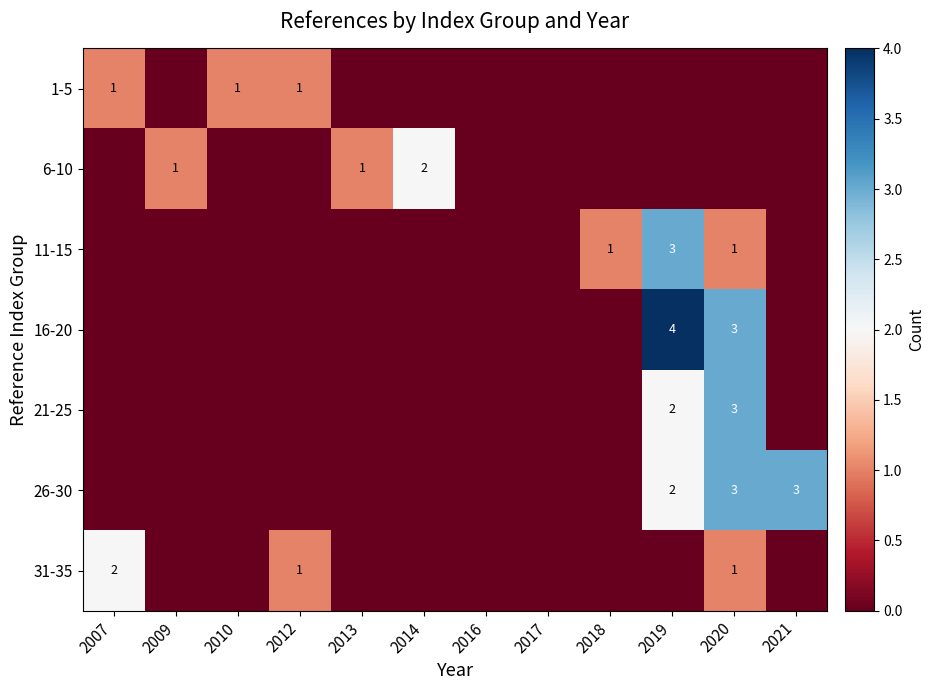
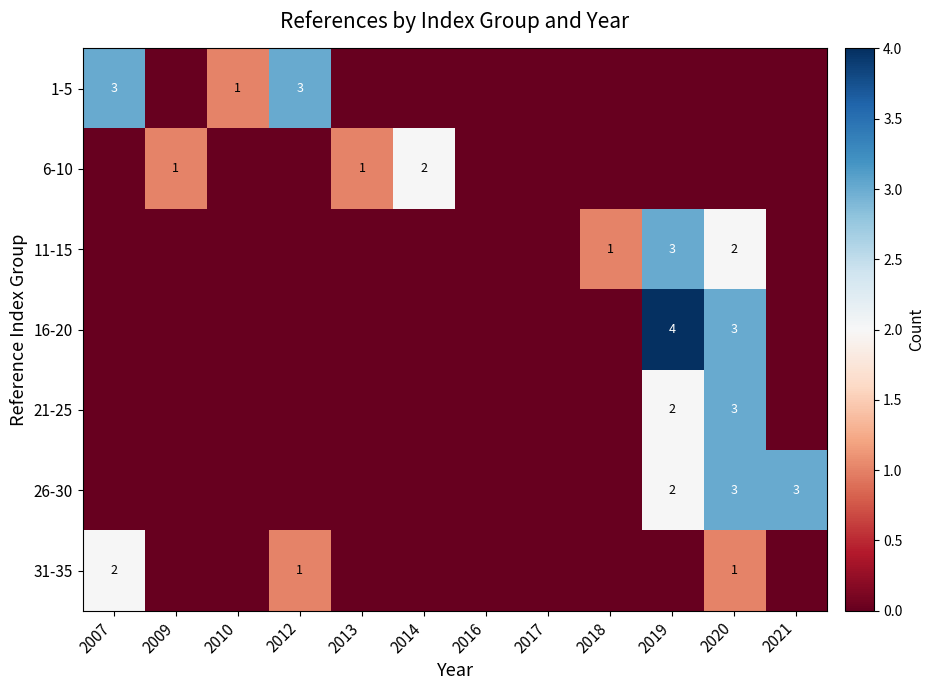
  {
    "1-5": {
-     "2007": 1,
+     "2007": 3,
      "2010": 1,
-     "2012": 1
+     "2012": 3
    },
    "6-10": {
      "2009": 1,
      "2013": 1,
      "2014": 2
    },
    "11-15": {
      "2018": 1,
      "2019": 3,
-     "2020": 1
+     "2020": 2
    },
    "16-20": {
      "2019": 4,
      "2020": 3
    },
    "21-25": {
      "2019": 2,
      "2020": 3
    },
    "26-30": {
      "2019": 2,
      "2020": 3,
      "2021": 3
    },
    "31-35": {
      "2007": 2,
      "2012": 1,
      "2020": 1
    }
  }
